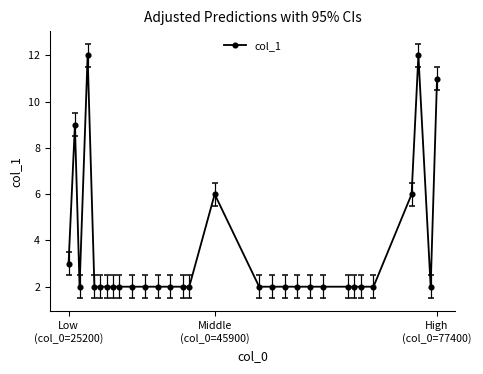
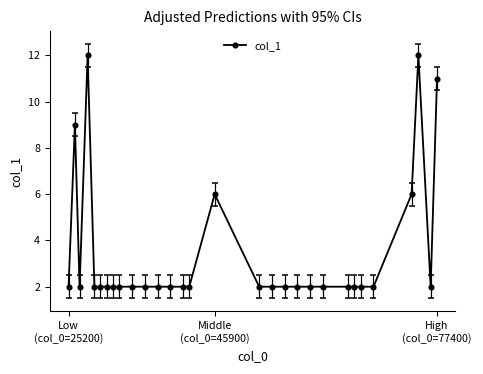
  {
    "col_1": {
-     "Low (col_0=25200)": 3,
+     "Low (col_0=25200)": 2,
      "Middle (col_0=45900)": 6,
      "High (col_0=77400)": 11
    }
  }
